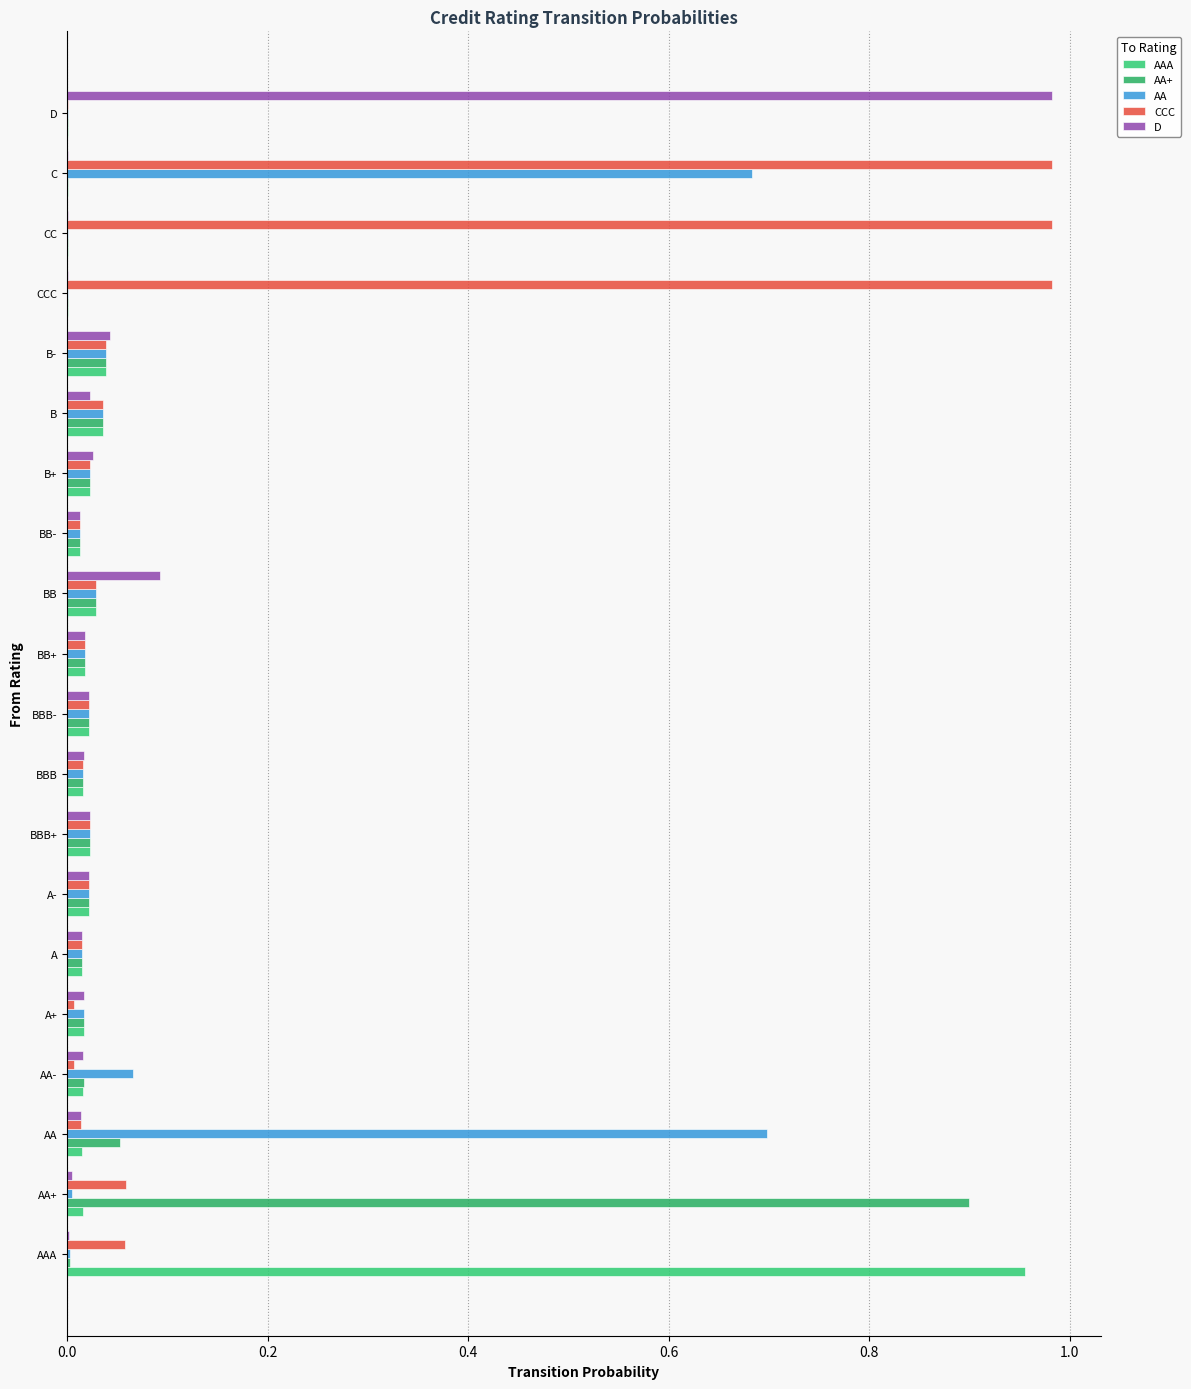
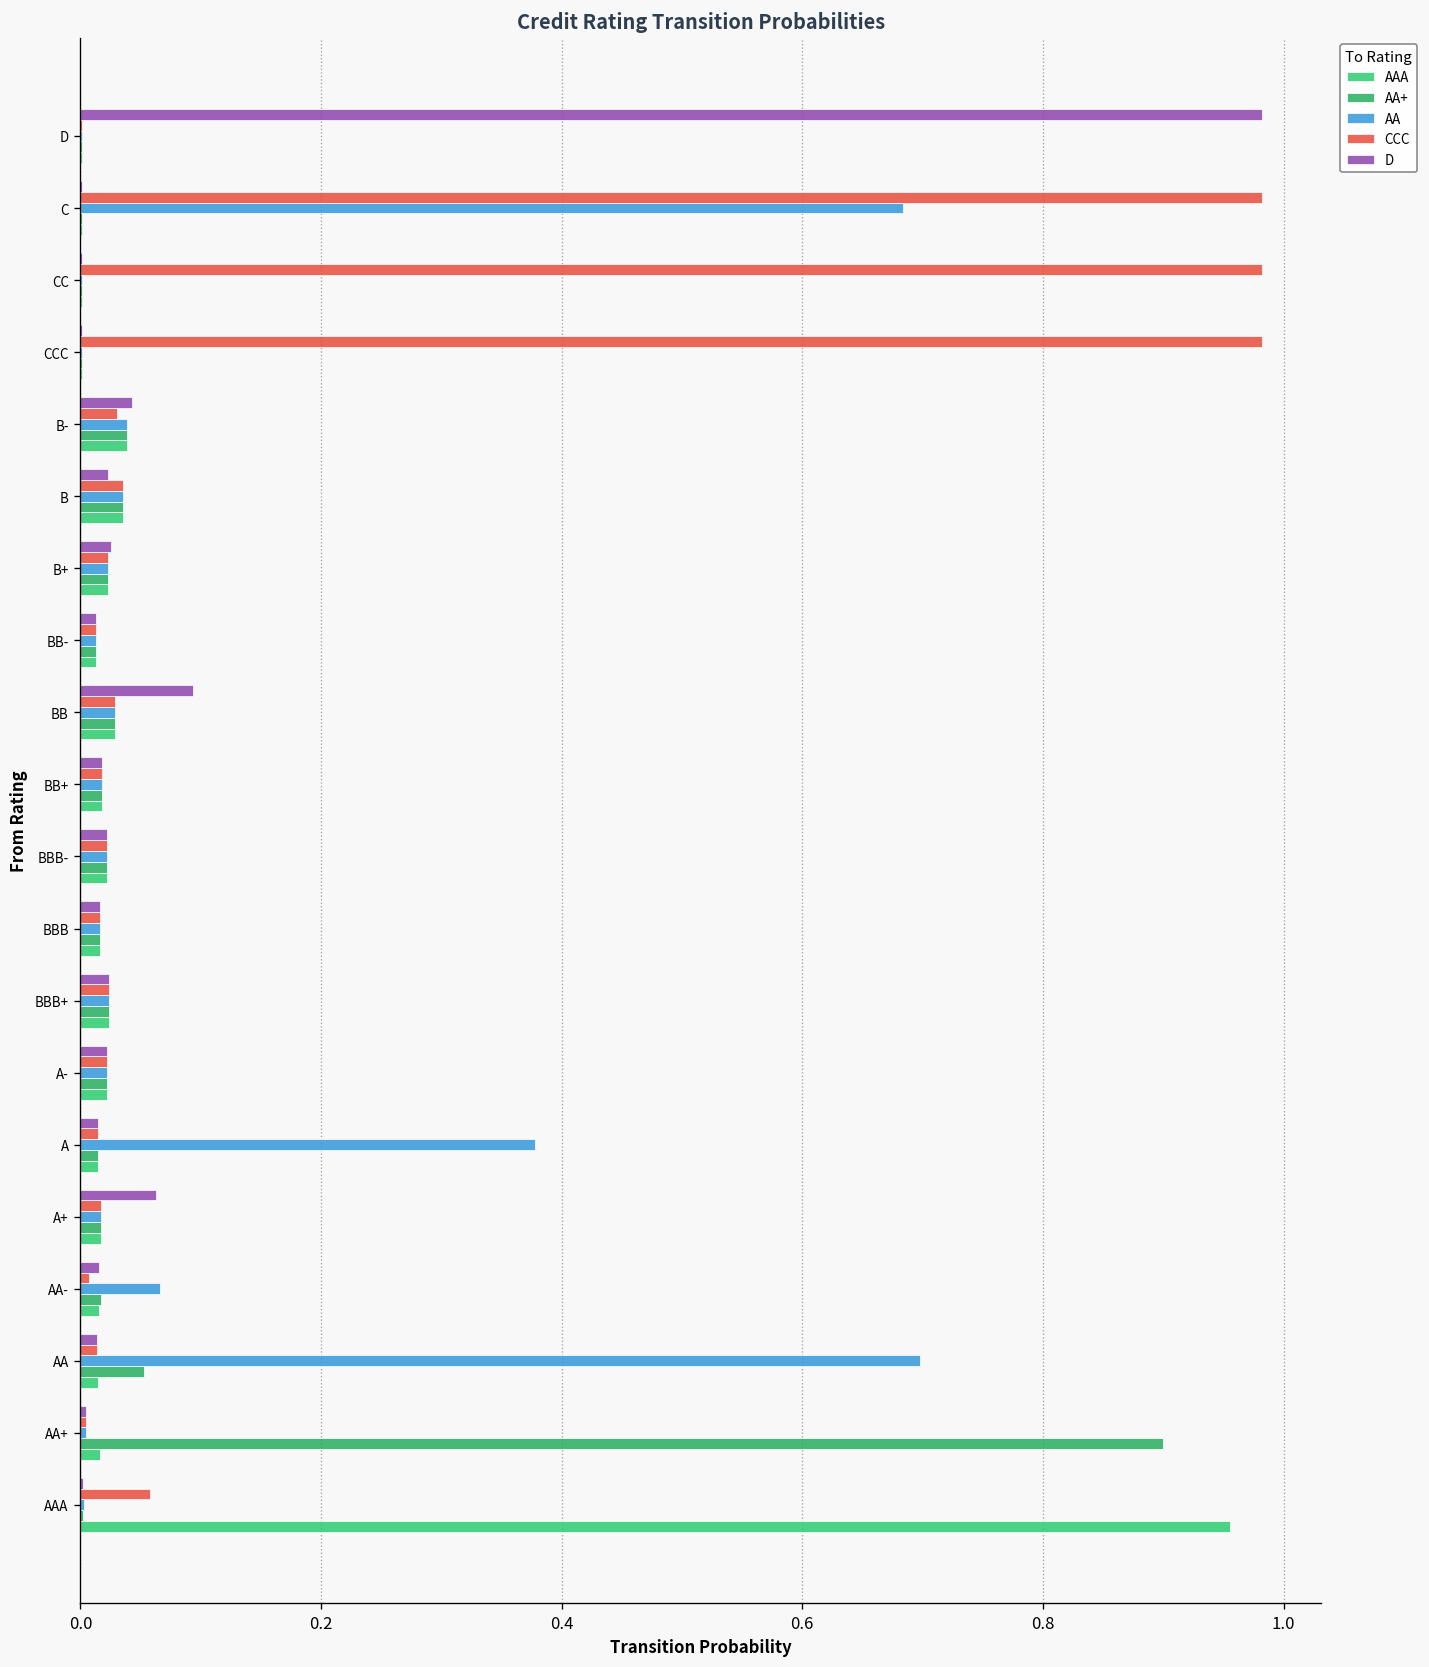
  {
    "AA": {
      "C": 0.684,
      "B-": 0.039,
      "B": 0.036,
      "B+": 0.023,
      "BB-": 0.013,
      "BB": 0.028,
      "BB+": 0.018,
      "BBB-": 0.022,
      "BBB": 0.016,
      "BBB+": 0.023,
      "A-": 0.022,
-     "A": 0.015,
+     "A": 0.377,
      "A+": 0.017,
      "AA-": 0.066,
      "AA": 0.698,
      "AA+": 0.005,
      "AAA": 0.003
    },
    "CCC": {
      "C": 0.982,
      "CC": 0.982,
      "CCC": 0.982,
-     "B-": 0.039,
+     "B-": 0.031,
      "B": 0.036,
      "B+": 0.023,
      "BB-": 0.013,
      "BB": 0.028,
      "BB+": 0.018,
      "BBB-": 0.022,
      "BBB": 0.016,
      "BBB+": 0.023,
      "A-": 0.022,
      "A": 0.015,
-     "A+": 0.007,
+     "A+": 0.017,
      "AA-": 0.007,
      "AA": 0.014,
-     "AA+": 0.059,
+     "AA+": 0.005,
      "AAA": 0.058
    },
    "D": {
      "D": 0.982,
      "B-": 0.043,
      "B": 0.023,
      "B+": 0.026,
      "BB-": 0.013,
      "BB": 0.093,
      "BB+": 0.018,
      "BBB-": 0.022,
      "BBB": 0.017,
      "BBB+": 0.023,
      "A-": 0.022,
      "A": 0.015,
-     "A+": 0.017,
+     "A+": 0.063,
      "AA-": 0.016,
      "AA": 0.014,
      "AA+": 0.005
    }
  }
